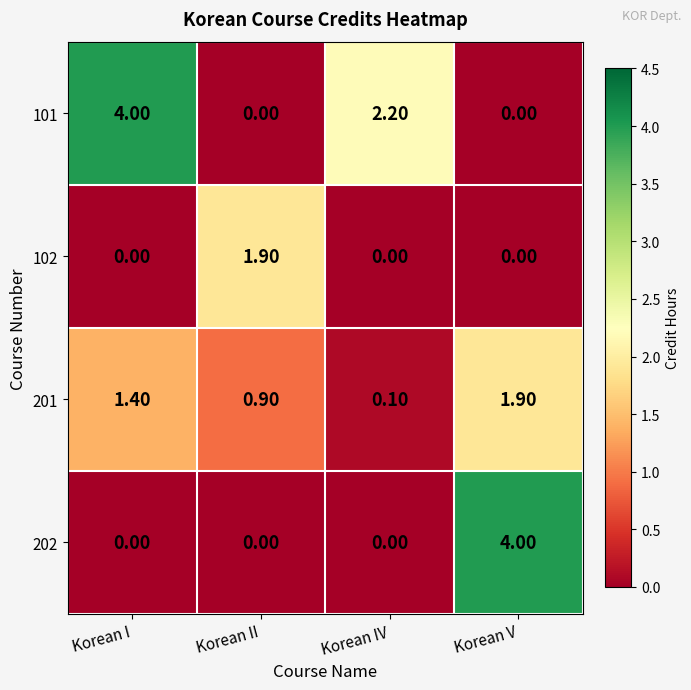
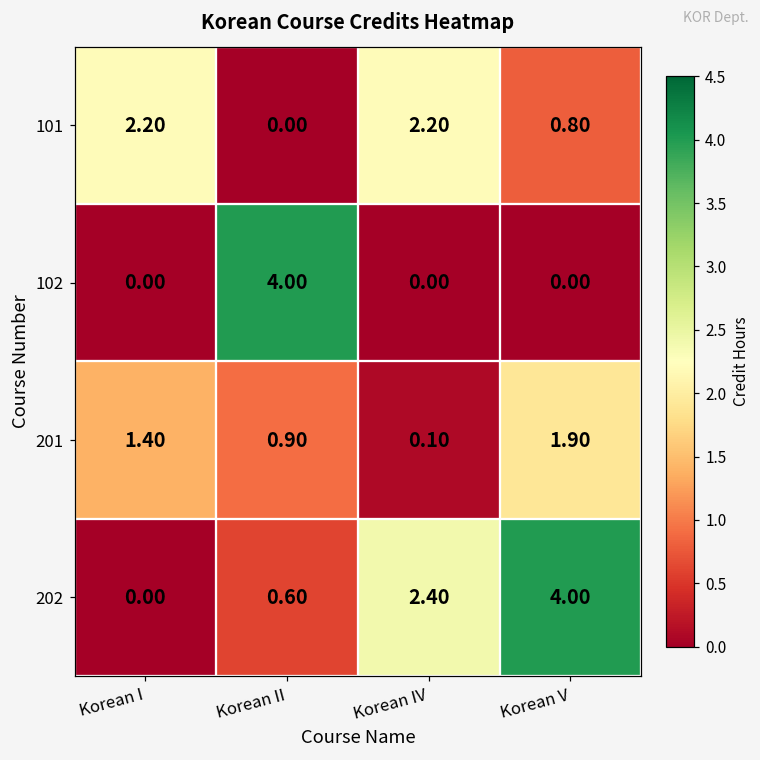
  {
    "101": {
-     "Korean I": 4.00,
+     "Korean I": 2.20,
      "Korean II": 0.00,
      "Korean IV": 2.20,
-     "Korean V": 0.00
+     "Korean V": 0.80
    },
    "102": {
      "Korean I": 0.00,
-     "Korean II": 1.90,
+     "Korean II": 4.00,
      "Korean IV": 0.00,
      "Korean V": 0.00
    },
    "201": {
      "Korean I": 1.40,
      "Korean II": 0.90,
      "Korean IV": 0.10,
      "Korean V": 1.90
    },
    "202": {
      "Korean I": 0.00,
-     "Korean II": 0.00,
-     "Korean IV": 0.00,
+     "Korean II": 0.60,
+     "Korean IV": 2.40,
      "Korean V": 4.00
    }
  }
